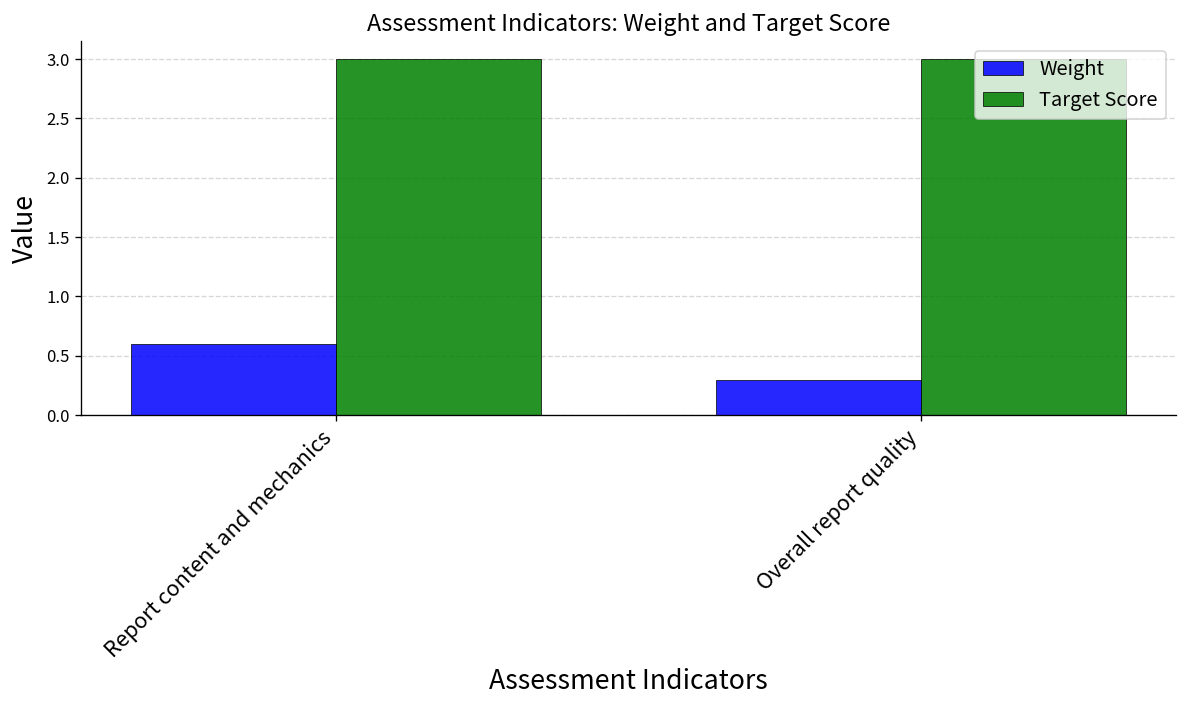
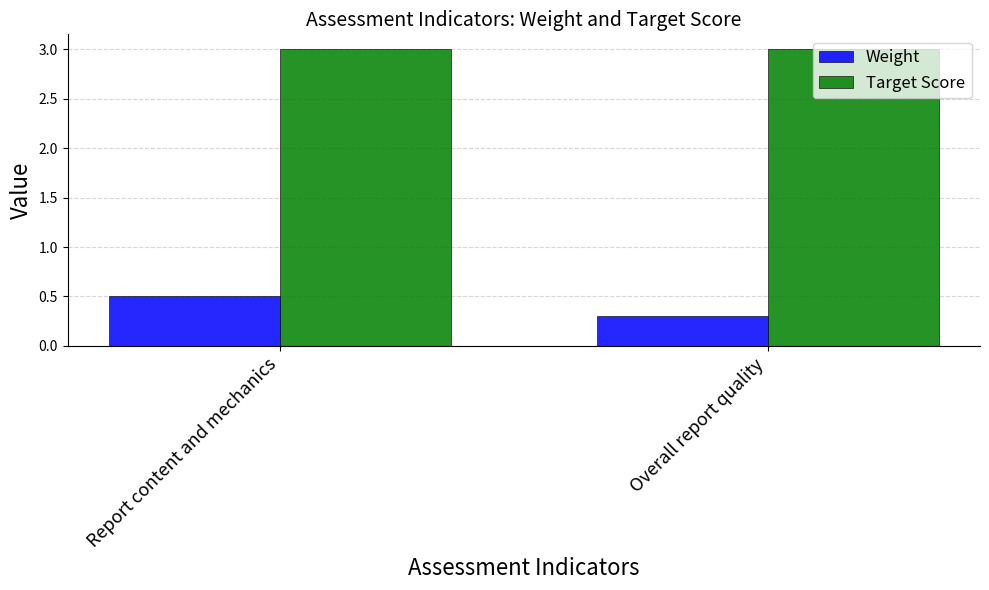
  {
    "Weight": {
-     "Report content and mechanics": 0.6,
+     "Report content and mechanics": 0.5,
      "Overall report quality": 0.3
    },
    "Target Score": {
      "Report content and mechanics": 3.0
    }
  }
